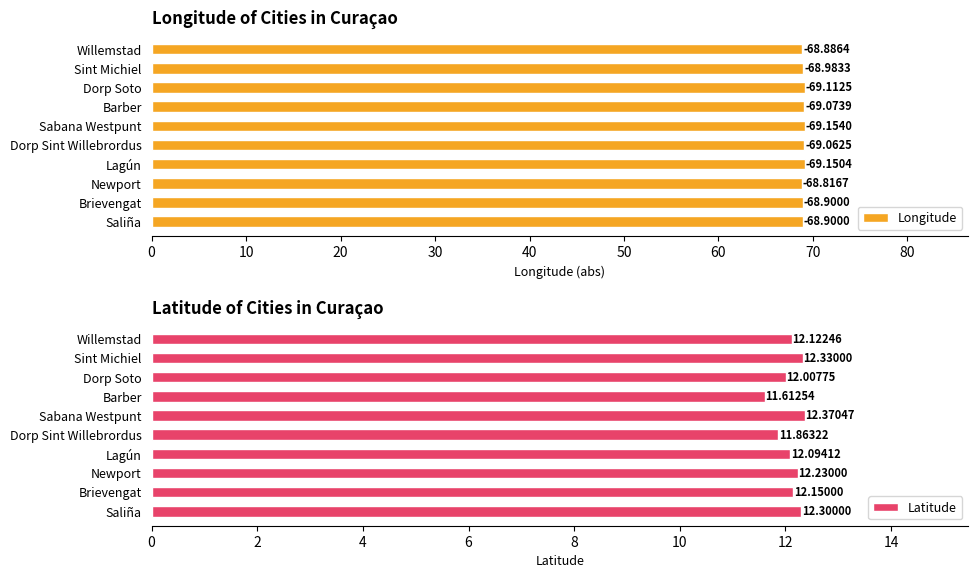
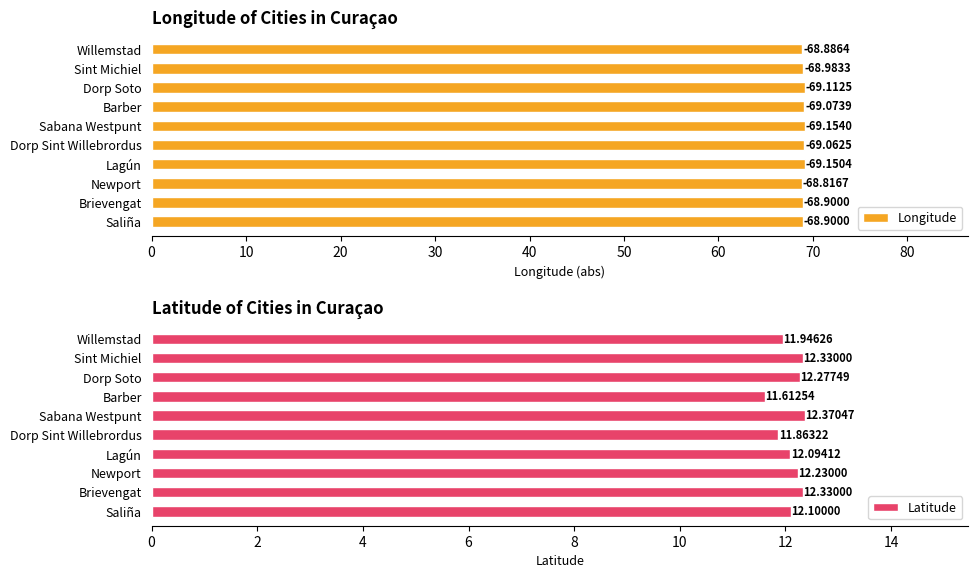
  {
    "Latitude of Cities in Curaçao": {
-     "Willemstad": 12.12246,
+     "Willemstad": 11.94626,
      "Sint Michiel": 12.33000,
-     "Dorp Soto": 12.00775,
+     "Dorp Soto": 12.27749,
      "Barber": 11.61254,
      "Sabana Westpunt": 12.37047,
      "Dorp Sint Willebrordus": 11.86322,
      "Lagún": 12.09412,
      "Newport": 12.23000,
-     "Brievengat": 12.15000,
-     "Saliña": 12.30000
+     "Brievengat": 12.33000,
+     "Saliña": 12.10000
    }
  }
